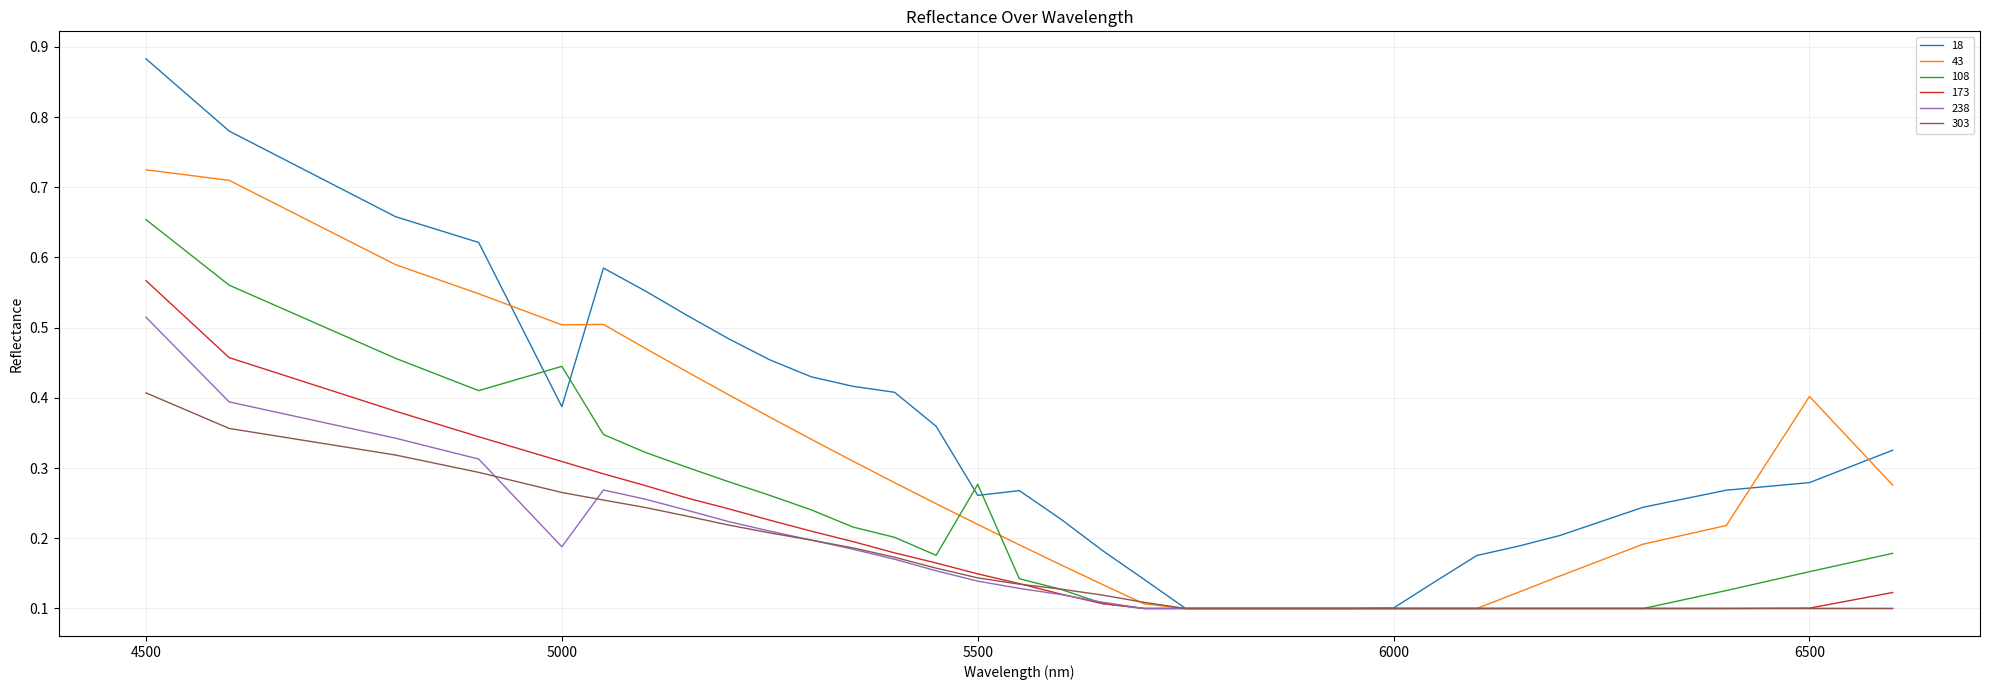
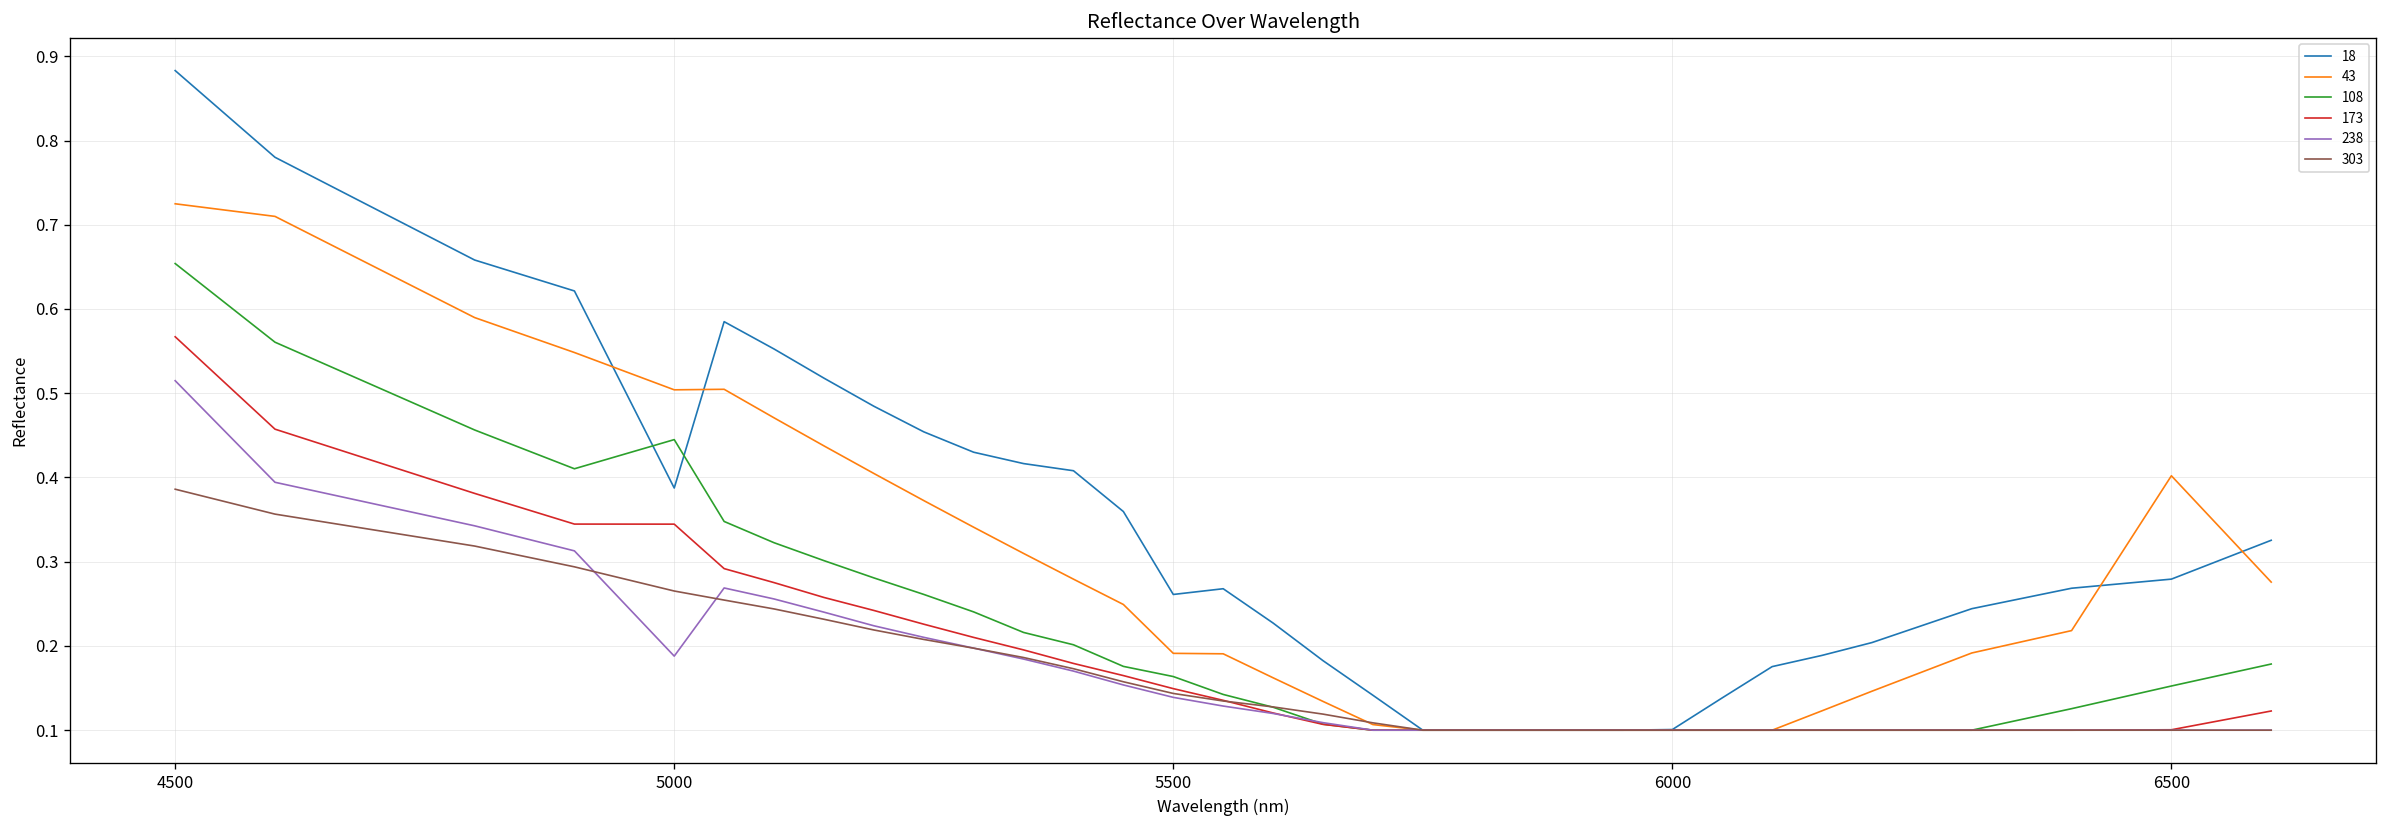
  {
    "18": {
      "4500": 0.88,
      "5000": 0.39,
      "5500": 0.26,
      "6500": 0.28
    },
    "43": {
      "4500": 0.72,
      "5000": 0.50,
-     "5500": 0.22,
+     "5500": 0.19,
      "6500": 0.40
    },
    "108": {
      "4500": 0.65,
      "5000": 0.44,
-     "5500": 0.28,
+     "5500": 0.16,
      "6500": 0.15
    },
    "173": {
      "4500": 0.57,
-     "5000": 0.31,
+     "5000": 0.34,
      "5500": 0.15
    },
    "238": {
      "4500": 0.51,
      "5000": 0.19,
      "5500": 0.14
    },
    "303": {
-     "4500": 0.41,
+     "4500": 0.39,
      "5000": 0.27,
      "5500": 0.14
    }
  }
